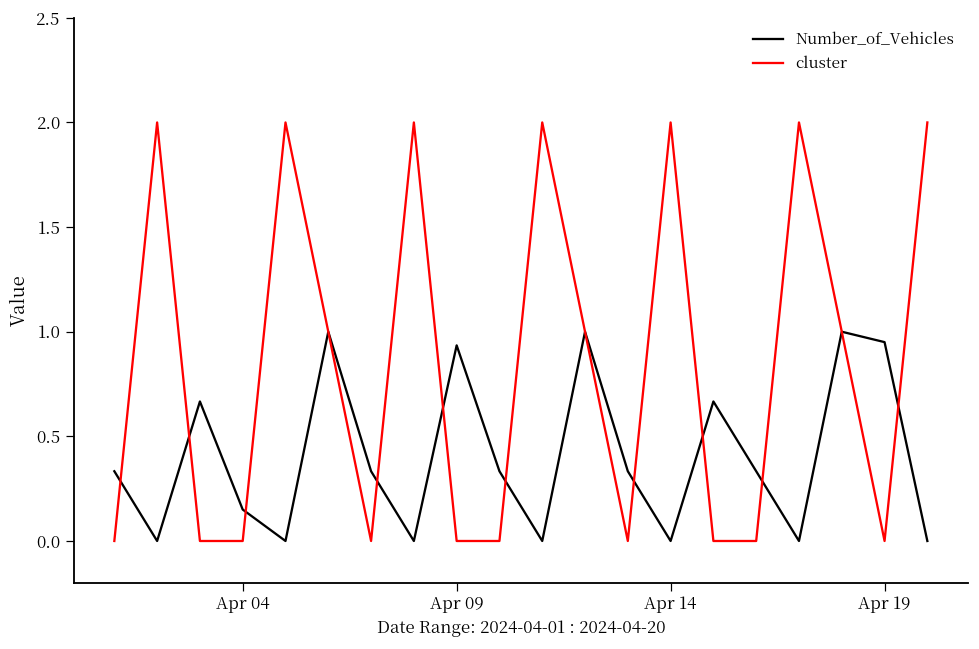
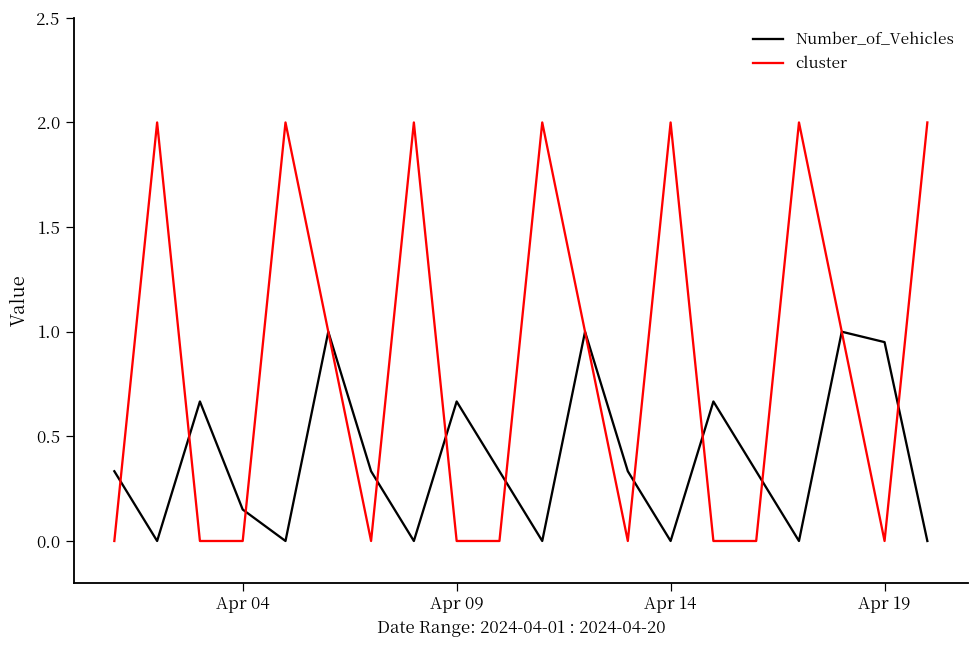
  {
    "Number_of_Vehicles": {
      "Apr 04": 0.15,
-     "Apr 09": 0.93,
+     "Apr 09": 0.67,
      "Apr 14": 0.00,
      "Apr 19": 0.95
    },
    "cluster": {
      "Apr 04": 0.00,
      "Apr 09": 0.00,
      "Apr 14": 2.00,
      "Apr 19": 0.00
    }
  }
